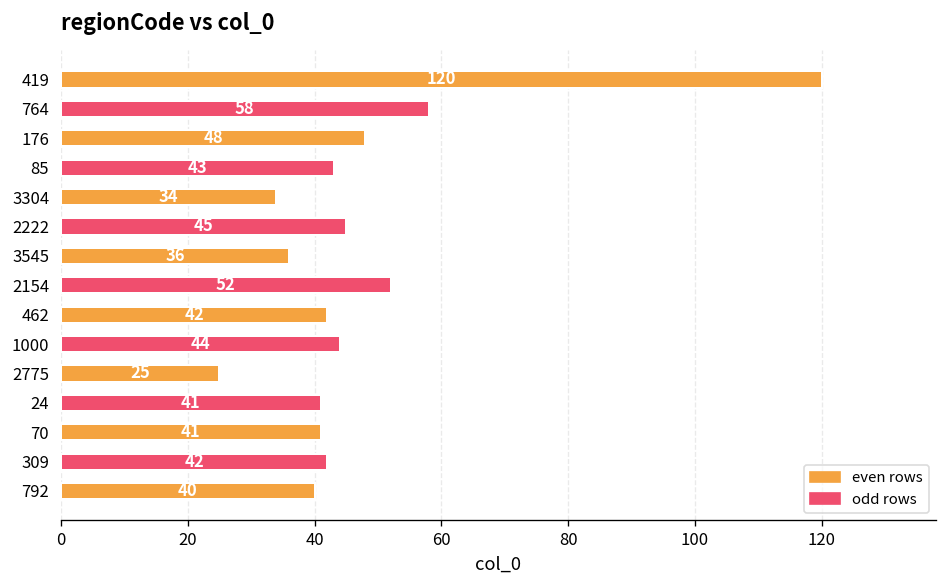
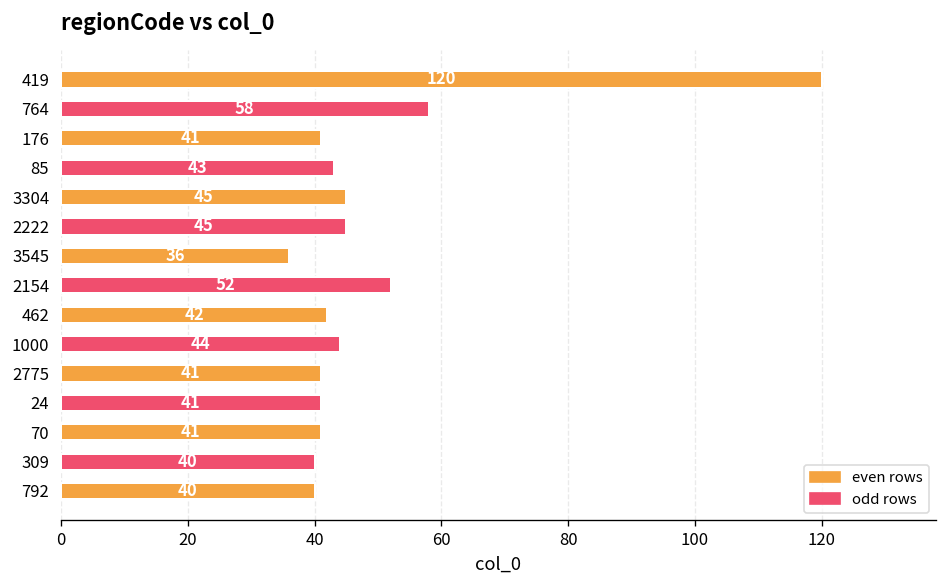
  {
    "419": 120,
    "764": 58,
-   "176": 48,
+   "176": 41,
    "85": 43,
-   "3304": 34,
+   "3304": 45,
    "2222": 45,
    "3545": 36,
    "2154": 52,
    "462": 42,
    "1000": 44,
-   "2775": 25,
+   "2775": 41,
    "24": 41,
    "70": 41,
-   "309": 42,
+   "309": 40,
    "792": 40
  }
